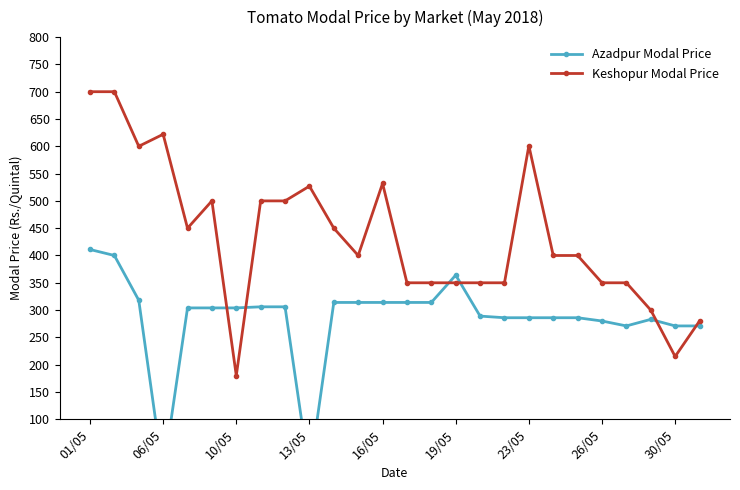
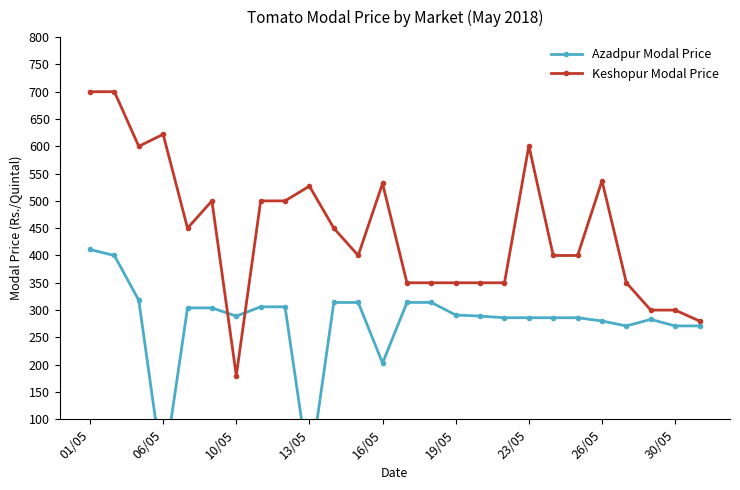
  {
    "Azadpur Modal Price": {
      "01/05": 410,
-     "10/05": 300,
-     "16/05": 310,
-     "19/05": 360,
+     "10/05": 290,
+     "16/05": 200,
+     "19/05": 290,
      "23/05": 290,
      "26/05": 280,
      "30/05": 270
    },
    "Keshopur Modal Price": {
      "01/05": 700,
      "06/05": 620,
      "10/05": 180,
      "13/05": 530,
      "16/05": 530,
      "19/05": 350,
      "23/05": 600,
-     "26/05": 350,
-     "30/05": 220
+     "26/05": 540,
+     "30/05": 300
    }
  }
